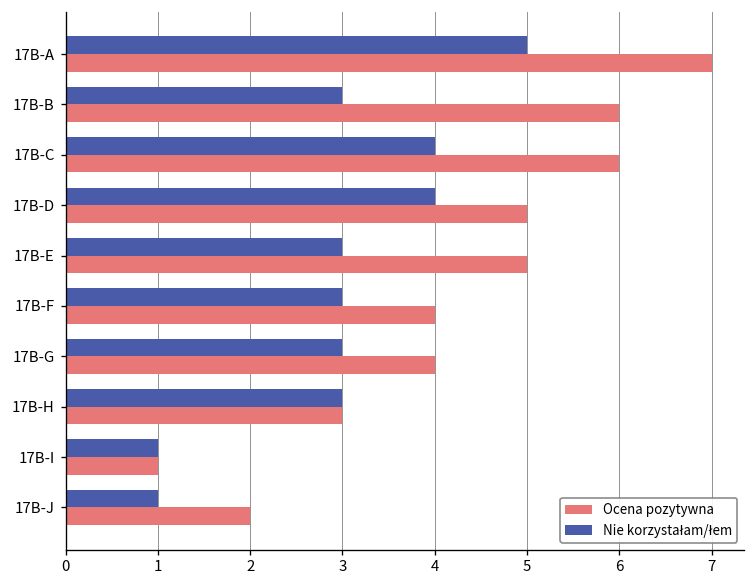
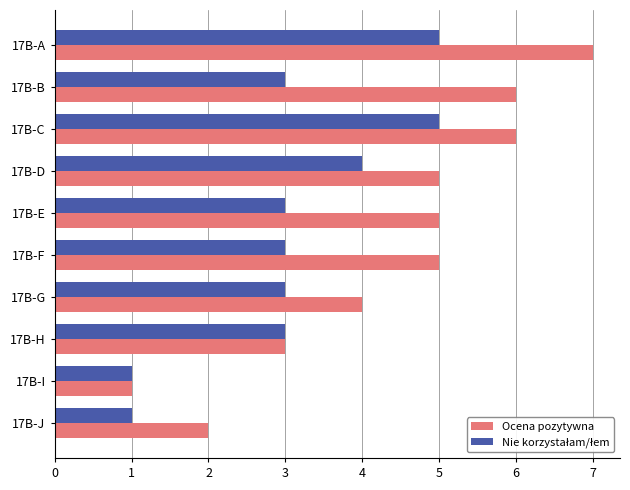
  {
    "Ocena pozytywna": {
      "17B-A": 7,
      "17B-B": 6,
      "17B-C": 6,
      "17B-D": 5,
      "17B-E": 5,
-     "17B-F": 4,
+     "17B-F": 5,
      "17B-G": 4,
      "17B-H": 3,
      "17B-I": 1,
      "17B-J": 2
    },
    "Nie korzystałam/łem": {
      "17B-A": 5,
      "17B-B": 3,
-     "17B-C": 4,
+     "17B-C": 5,
      "17B-D": 4,
      "17B-E": 3,
      "17B-F": 3,
      "17B-G": 3,
      "17B-H": 3,
      "17B-I": 1,
      "17B-J": 1
    }
  }
